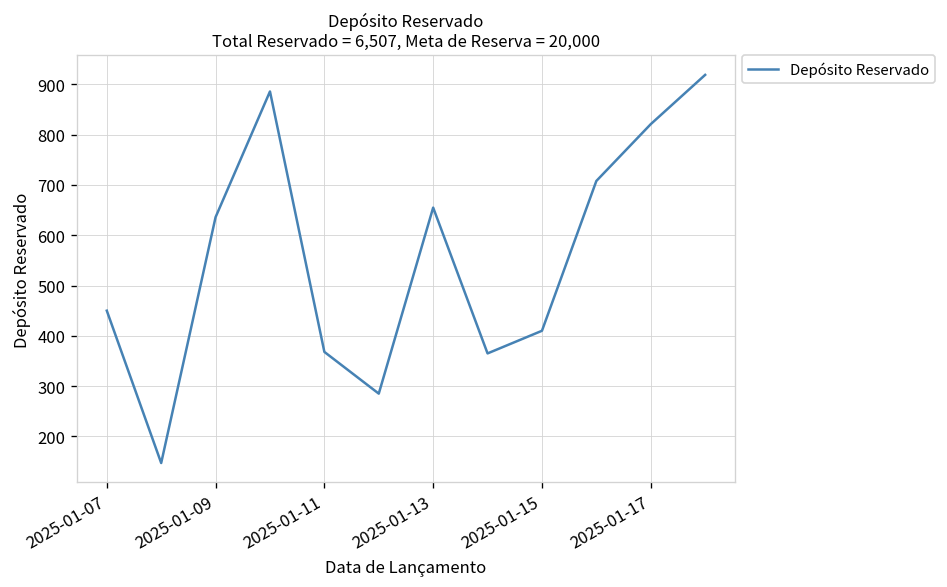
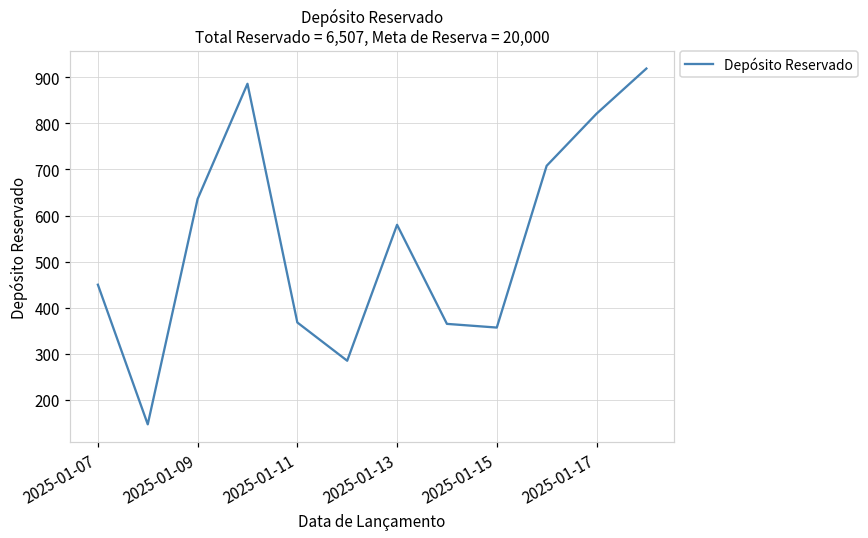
  {
    "2025-01-07": 450,
    "2025-01-09": 640,
    "2025-01-11": 370,
-   "2025-01-13": 660,
-   "2025-01-15": 410,
+   "2025-01-13": 580,
+   "2025-01-15": 360,
    "2025-01-17": 820
  }
